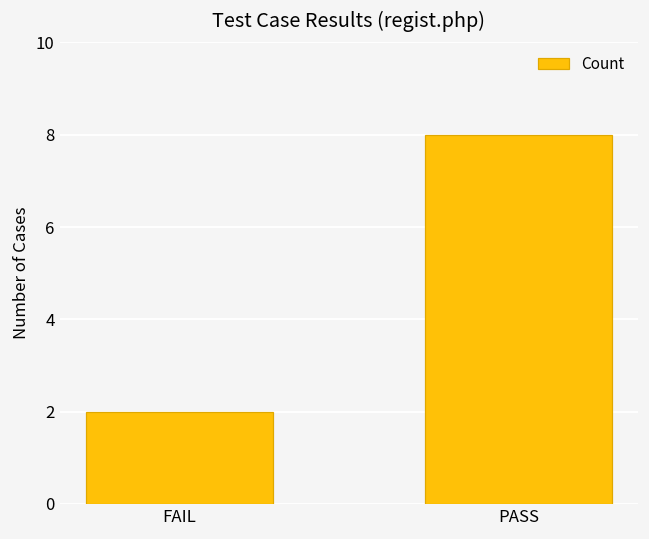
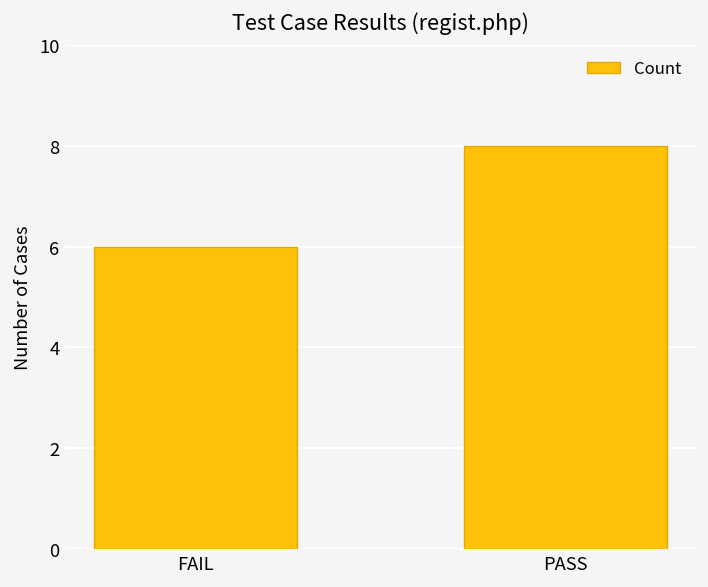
  {
-   "FAIL": 2,
+   "FAIL": 6,
    "PASS": 8
  }
